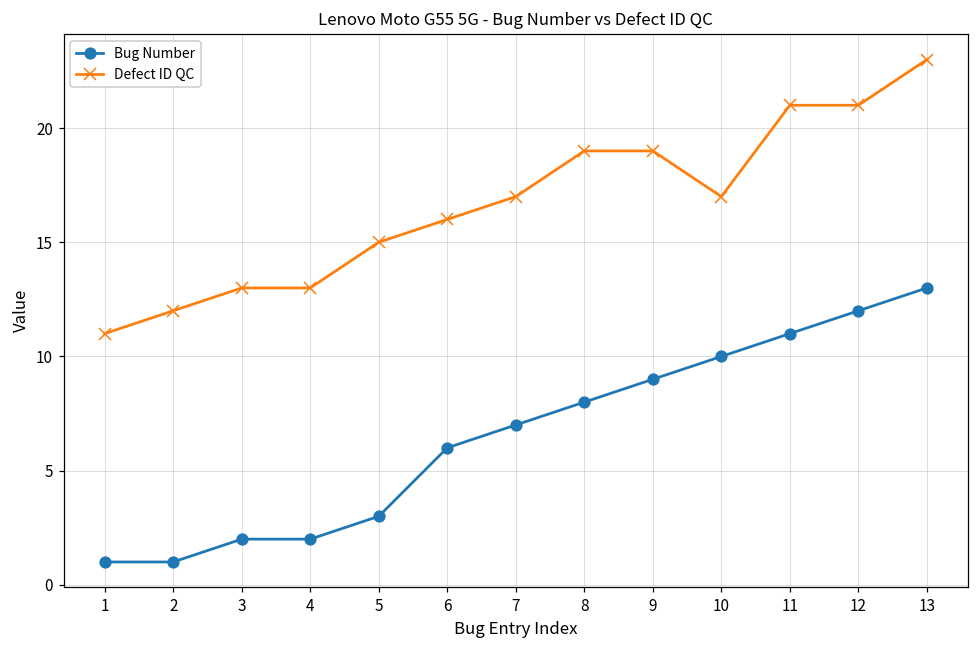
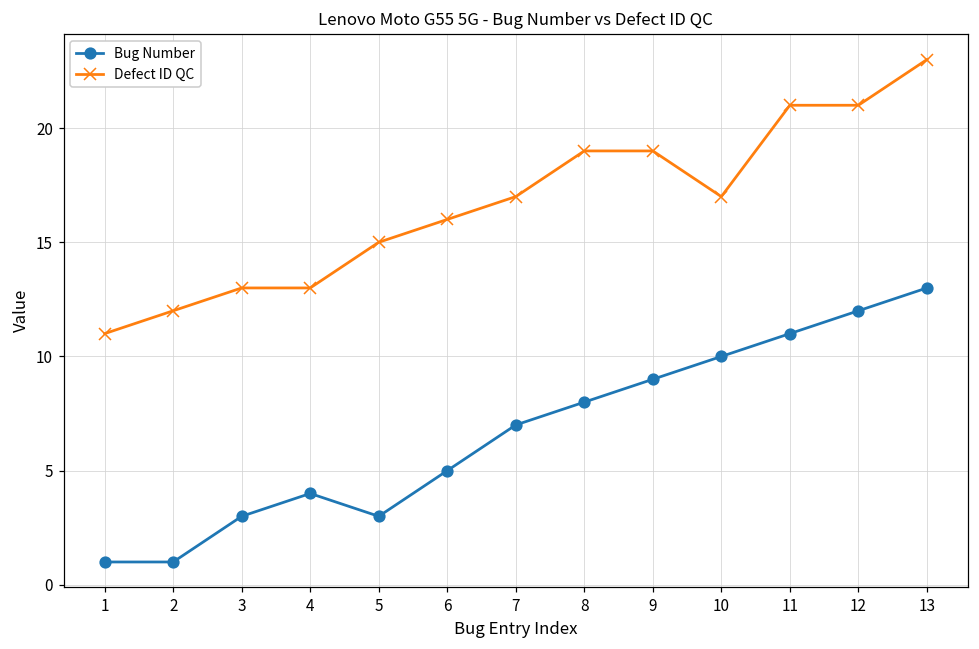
  {
    "Bug Number": {
      "1": 1,
      "2": 1,
-     "3": 2,
-     "4": 2,
+     "3": 3,
+     "4": 4,
      "5": 3,
-     "6": 6,
+     "6": 5,
      "7": 7,
      "8": 8,
      "9": 9,
      "10": 10,
      "11": 11,
      "12": 12,
      "13": 13
    },
    "Defect ID QC": {
      "1": 11,
      "2": 12,
      "3": 13,
      "4": 13,
      "5": 15,
      "6": 16,
      "7": 17,
      "8": 19,
      "9": 19,
      "10": 17,
      "11": 21,
      "12": 21,
      "13": 23
    }
  }
